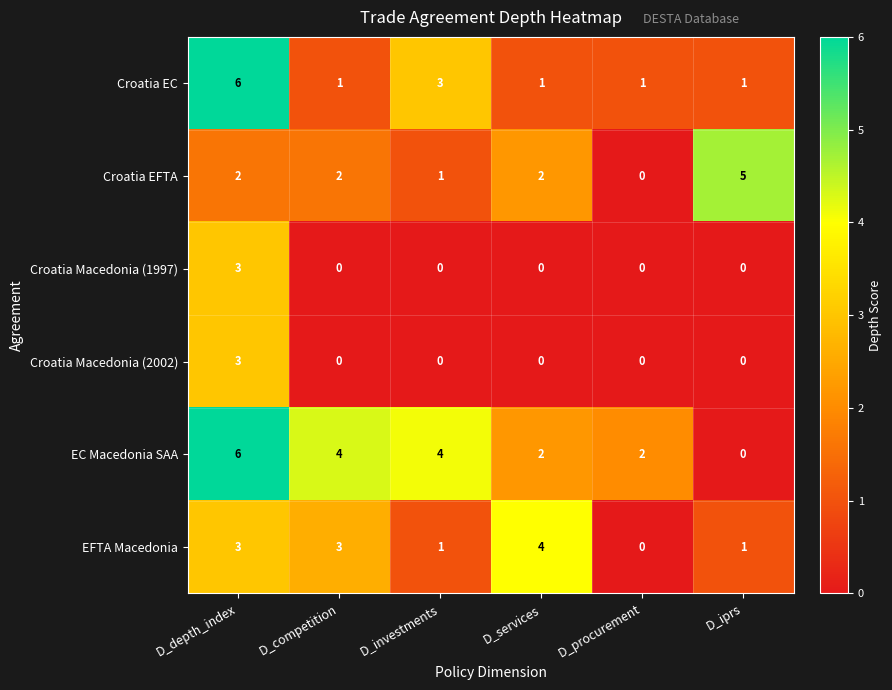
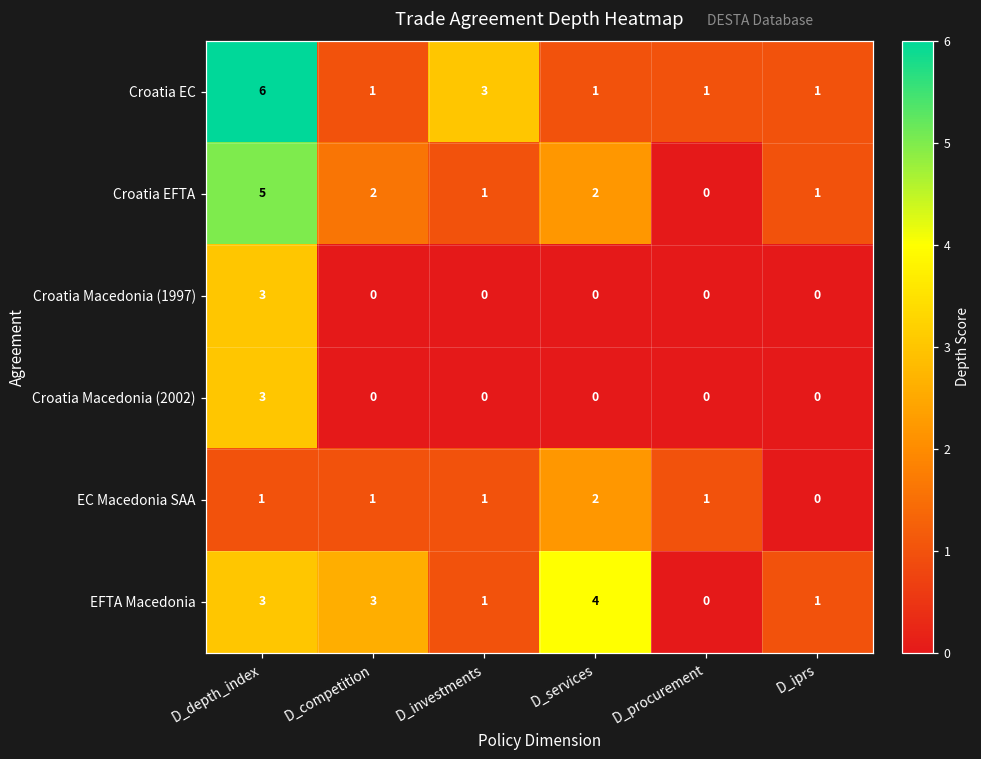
  {
    "Croatia EC": {
      "D_depth_index": 6,
      "D_competition": 1,
      "D_investments": 3,
      "D_services": 1,
      "D_procurement": 1,
      "D_iprs": 1
    },
    "Croatia EFTA": {
-     "D_depth_index": 2,
+     "D_depth_index": 5,
      "D_competition": 2,
      "D_investments": 1,
      "D_services": 2,
      "D_procurement": 0,
-     "D_iprs": 5
+     "D_iprs": 1
    },
    "Croatia Macedonia (1997)": {
      "D_depth_index": 3,
      "D_competition": 0,
      "D_investments": 0,
      "D_services": 0,
      "D_procurement": 0,
      "D_iprs": 0
    },
    "Croatia Macedonia (2002)": {
      "D_depth_index": 3,
      "D_competition": 0,
      "D_investments": 0,
      "D_services": 0,
      "D_procurement": 0,
      "D_iprs": 0
    },
    "EC Macedonia SAA": {
-     "D_depth_index": 6,
-     "D_competition": 4,
-     "D_investments": 4,
+     "D_depth_index": 1,
+     "D_competition": 1,
+     "D_investments": 1,
      "D_services": 2,
-     "D_procurement": 2,
+     "D_procurement": 1,
      "D_iprs": 0
    },
    "EFTA Macedonia": {
      "D_depth_index": 3,
      "D_competition": 3,
      "D_investments": 1,
      "D_services": 4,
      "D_procurement": 0,
      "D_iprs": 1
    }
  }
